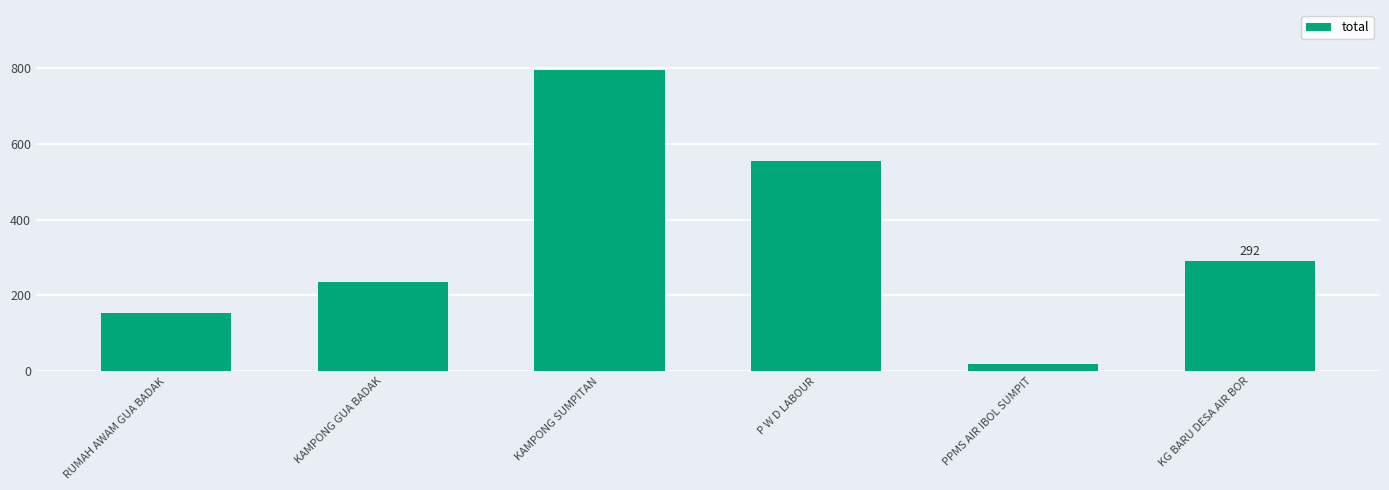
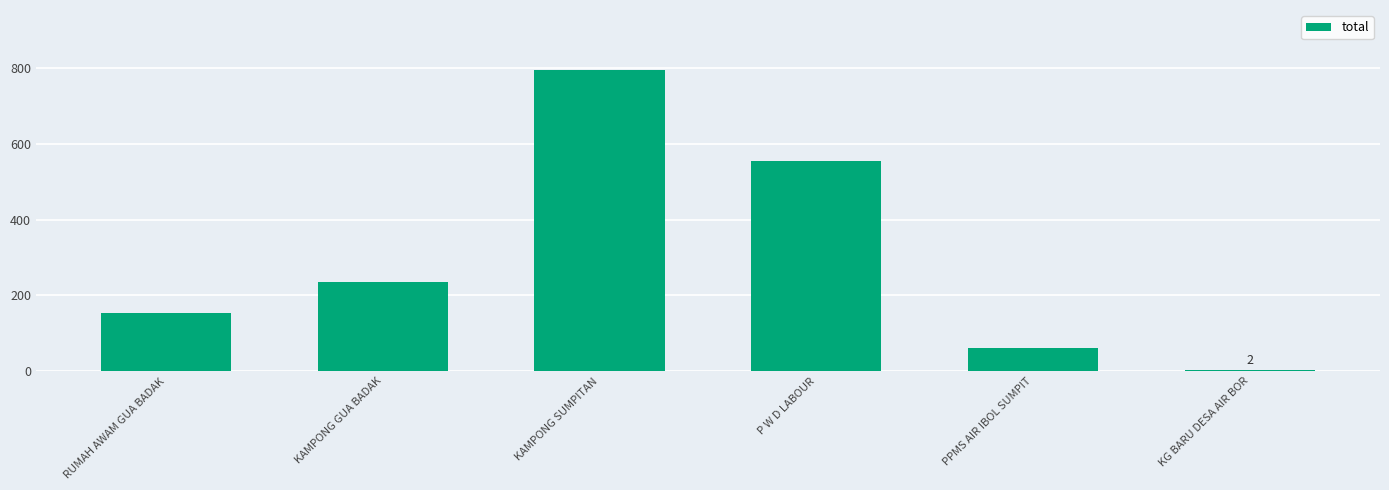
  {
-   "PPMS AIR IBOL SUMPIT": 20,
-   "KG BARU DESA AIR BOR": 292
+   "PPMS AIR IBOL SUMPIT": 60,
+   "KG BARU DESA AIR BOR": 2
  }
